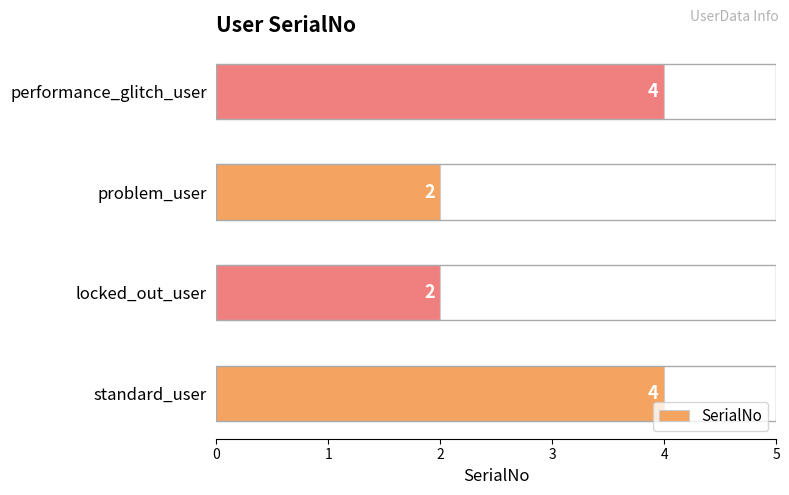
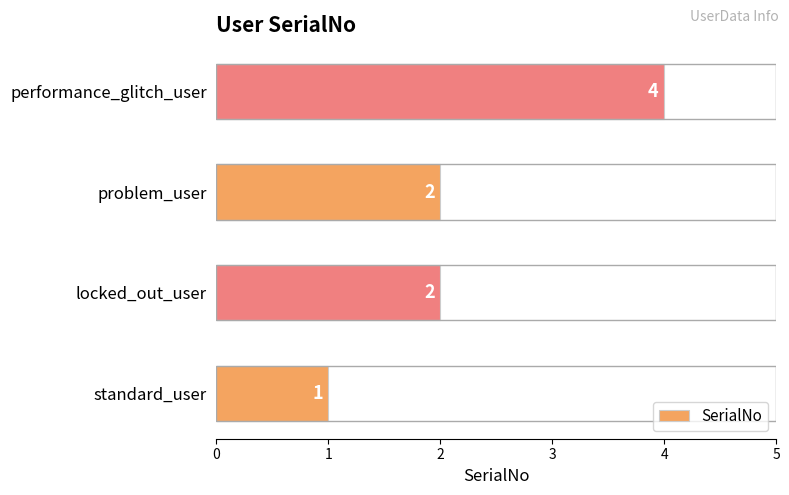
  {
    "performance_glitch_user": 4,
    "problem_user": 2,
    "locked_out_user": 2,
-   "standard_user": 4
+   "standard_user": 1
  }
